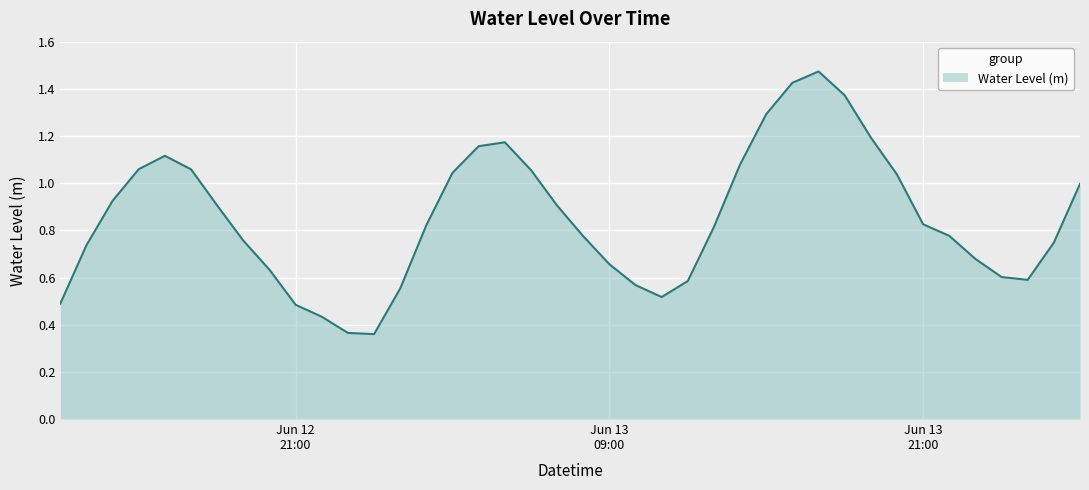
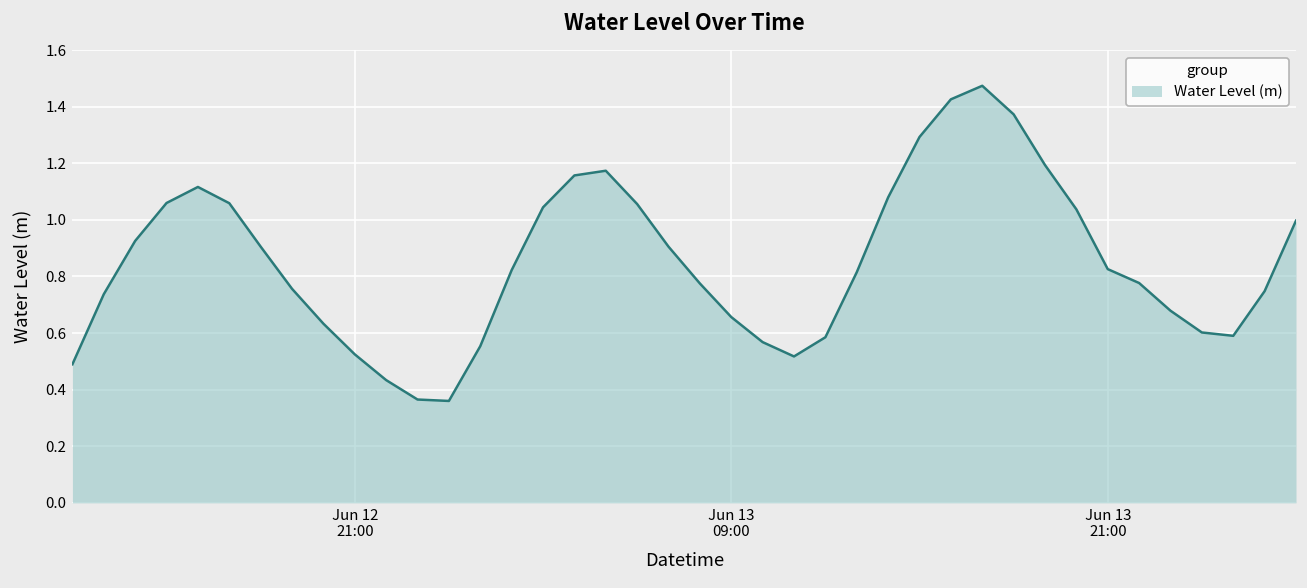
  {
-   "Jun 12 21:00": 0.48,
+   "Jun 12 21:00": 0.52,
    "Jun 13 09:00": 0.66,
    "Jun 13 21:00": 0.83
  }
